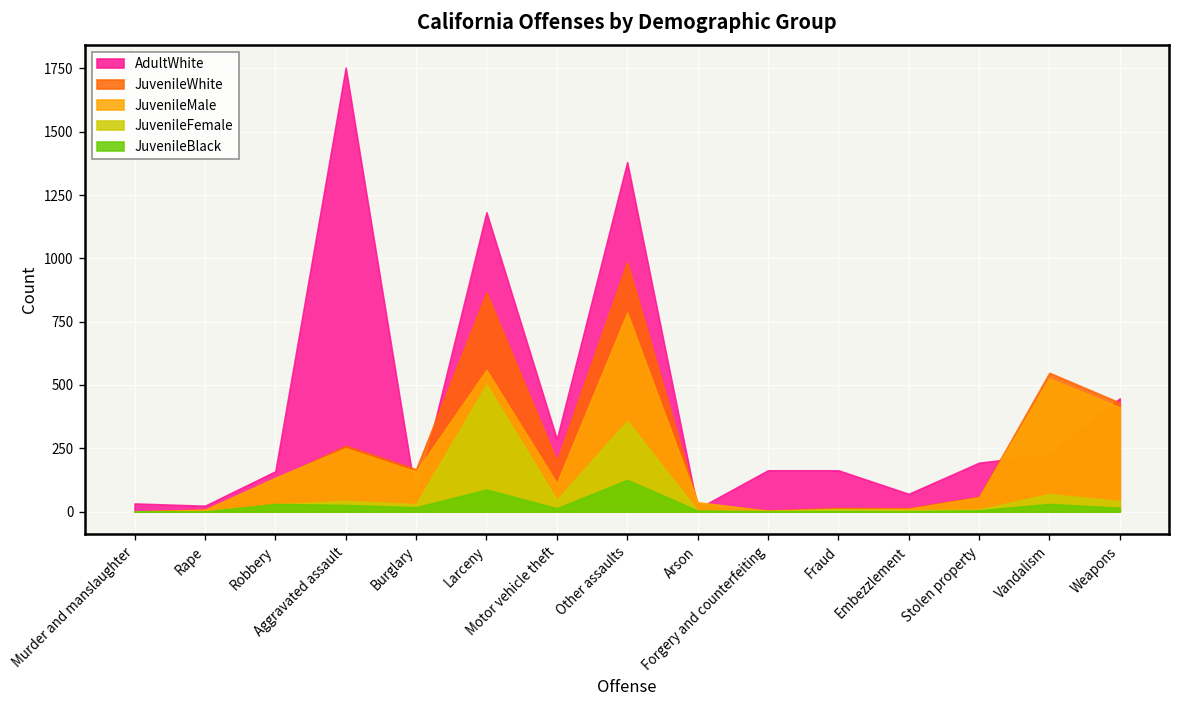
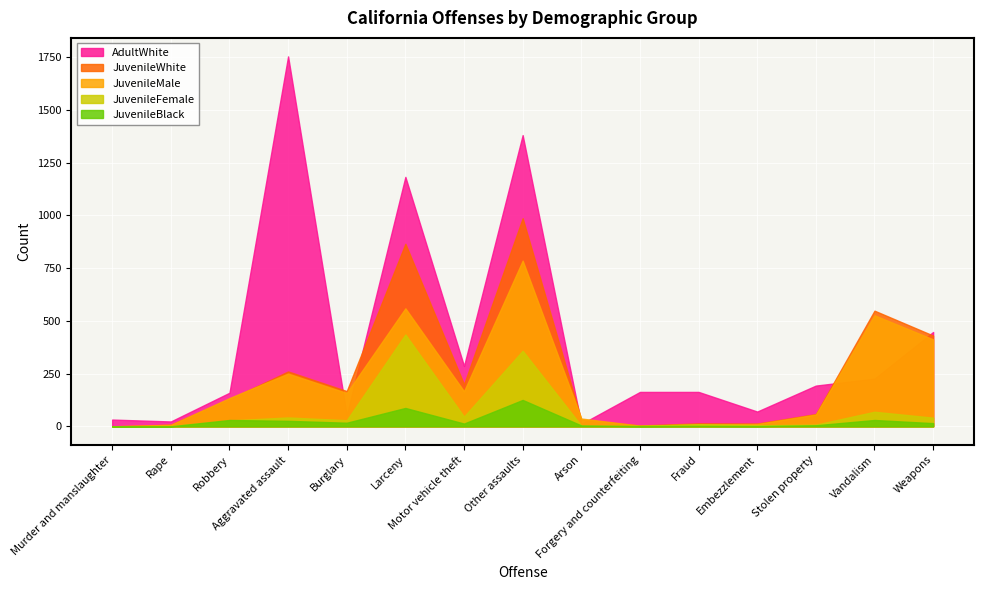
  {
    "AdultWhite": {
      "Murder and manslaughter": 30,
      "Rape": 20,
      "Robbery": 160,
      "Aggravated assault": 1750,
      "Burglary": 50,
      "Larceny": 1180,
      "Motor vehicle theft": 290,
      "Other assaults": 1380,
      "Forgery and counterfeiting": 160,
      "Fraud": 160,
      "Embezzlement": 70,
      "Stolen property": 190,
      "Vandalism": 230,
      "Weapons": 450
    },
    "JuvenileWhite": {
      "Larceny": 870,
      "Motor vehicle theft": 200,
      "Other assaults": 990,
      "Vandalism": 550,
      "Weapons": 430
    },
    "JuvenileMale": {
      "Larceny": 560,
-     "Motor vehicle theft": 110,
+     "Motor vehicle theft": 170,
      "Other assaults": 790,
      "Vandalism": 530,
      "Weapons": 410
    },
    "JuvenileFemale": {
      "Aggravated assault": 40,
-     "Larceny": 500,
+     "Larceny": 440,
      "Motor vehicle theft": 50,
      "Other assaults": 360,
      "Vandalism": 70,
      "Weapons": 40
    },
    "JuvenileBlack": {
      "Aggravated assault": 30,
      "Larceny": 90,
      "Motor vehicle theft": 10,
      "Other assaults": 130,
      "Vandalism": 30,
      "Weapons": 20
    }
  }
